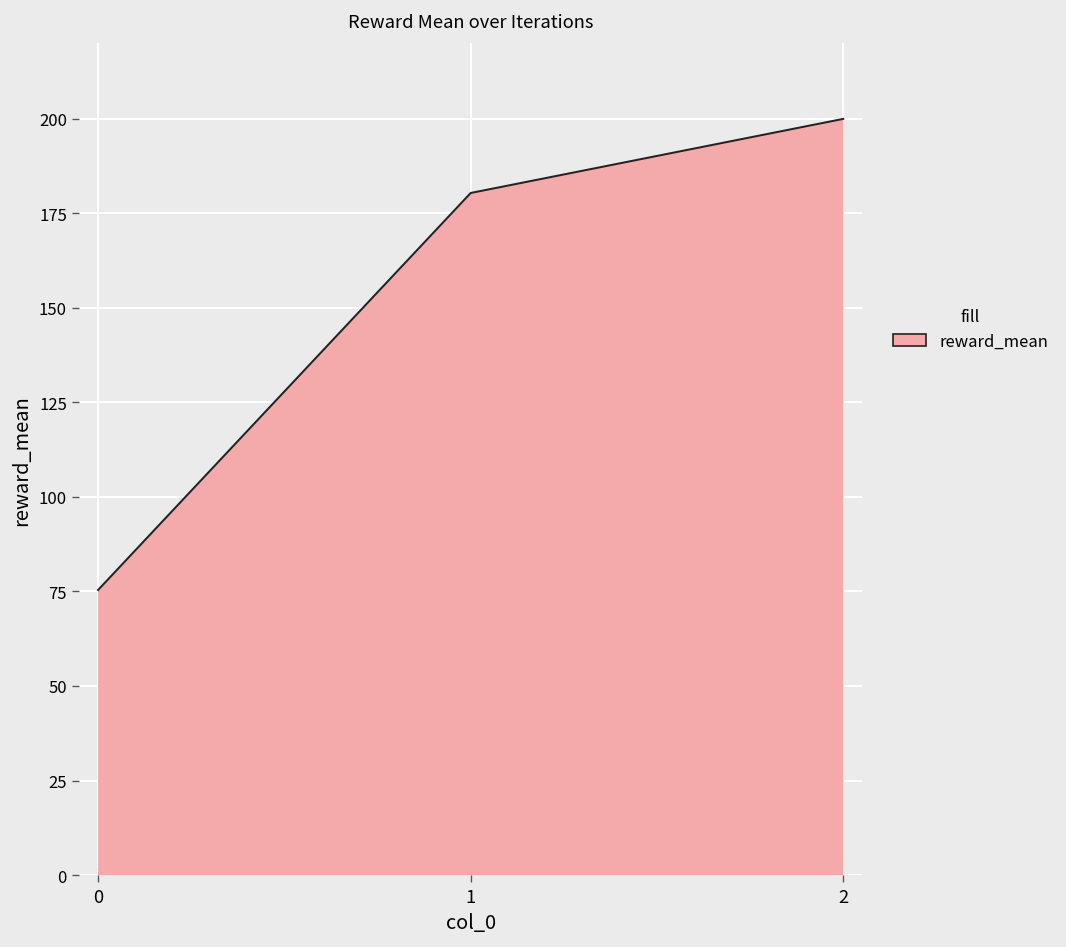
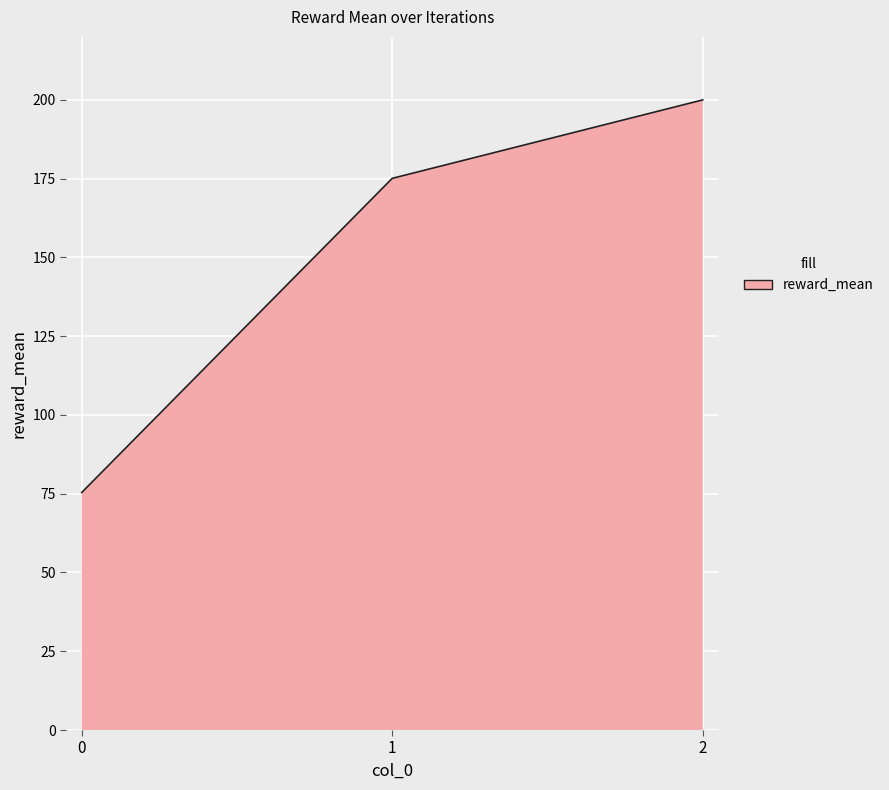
  {
    "0": 75,
-   "1": 180,
+   "1": 175,
    "2": 200
  }
